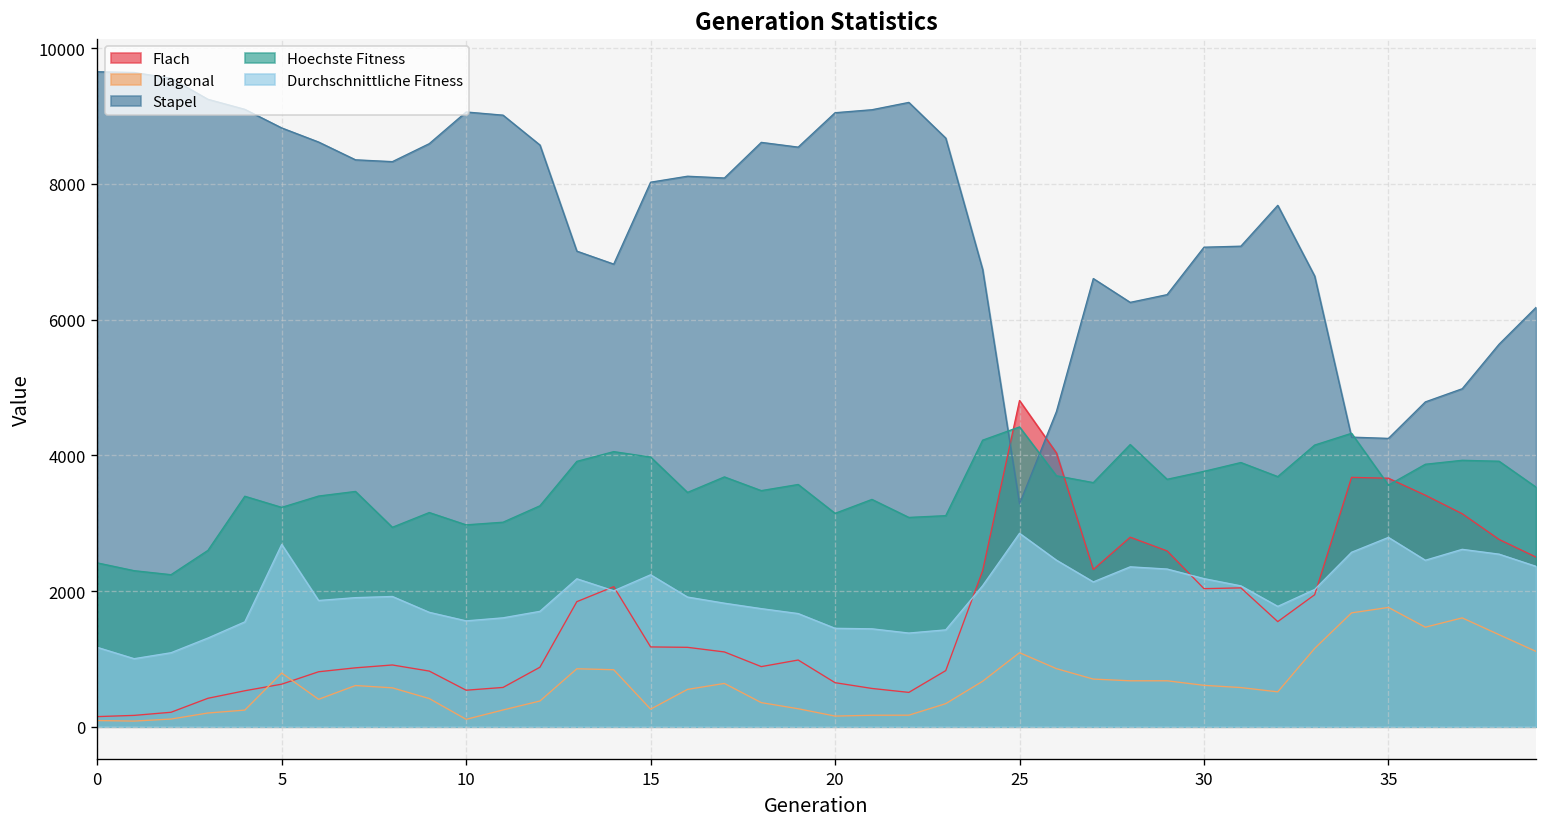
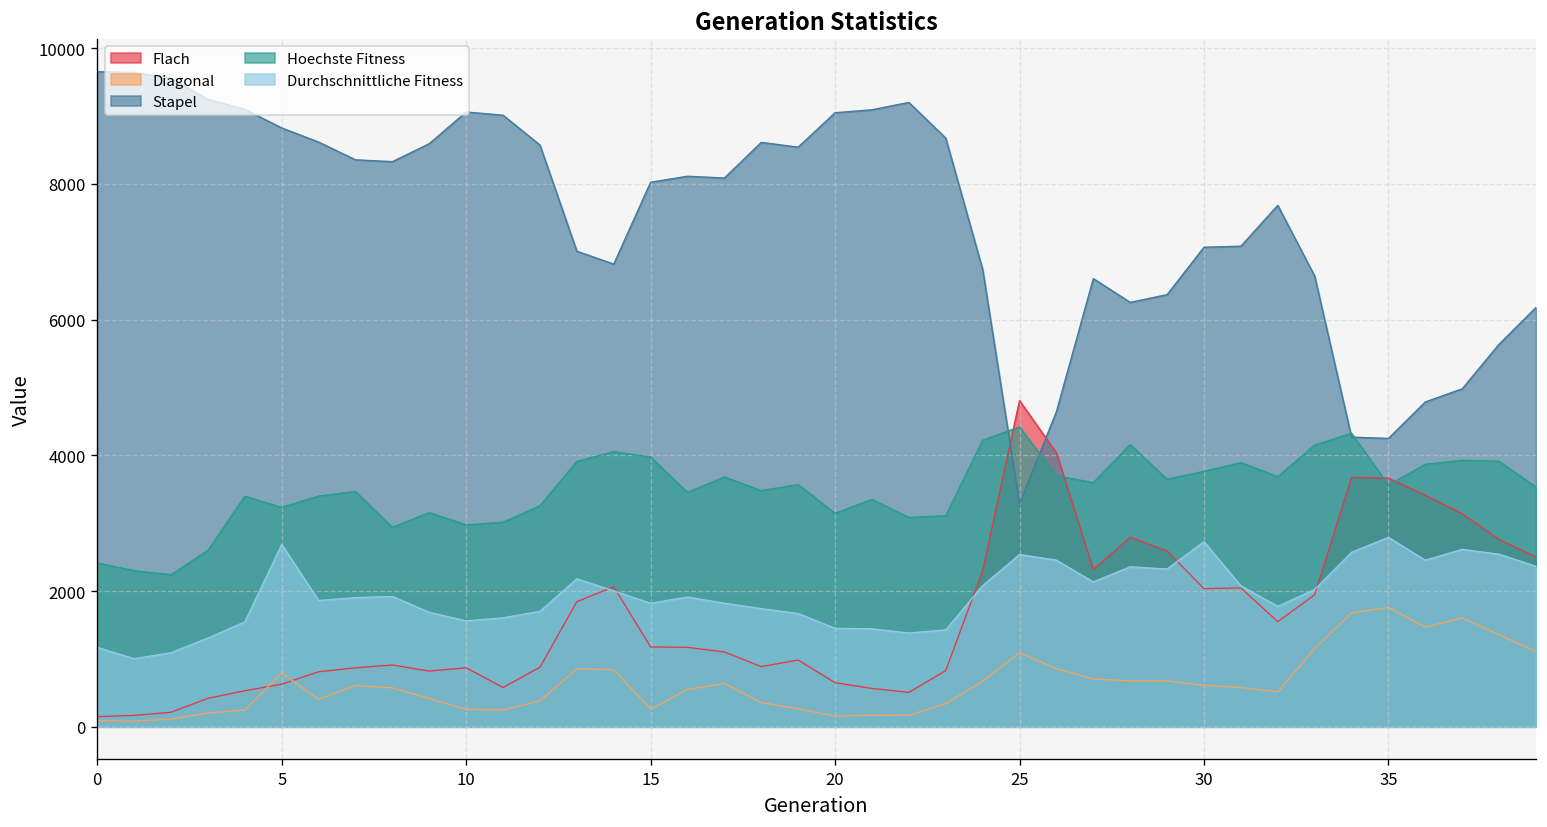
  {
    "Flach": {
      "0": 100,
      "5": 600,
-     "10": 500,
+     "10": 900,
      "15": 1200,
      "20": 600,
      "25": 4800,
      "30": 2000,
      "35": 3700
    },
    "Diagonal": {
      "0": 100,
      "5": 800,
-     "10": 100,
+     "10": 300,
      "15": 300,
      "20": 200,
      "25": 1100,
      "30": 600,
      "35": 1800
    },
    "Durchschnittliche Fitness": {
      "0": 1200,
      "5": 2700,
      "10": 1600,
-     "15": 2200,
+     "15": 1800,
      "20": 1500,
-     "25": 2900,
-     "30": 2200,
+     "25": 2500,
+     "30": 2700,
      "35": 2800
    }
  }
